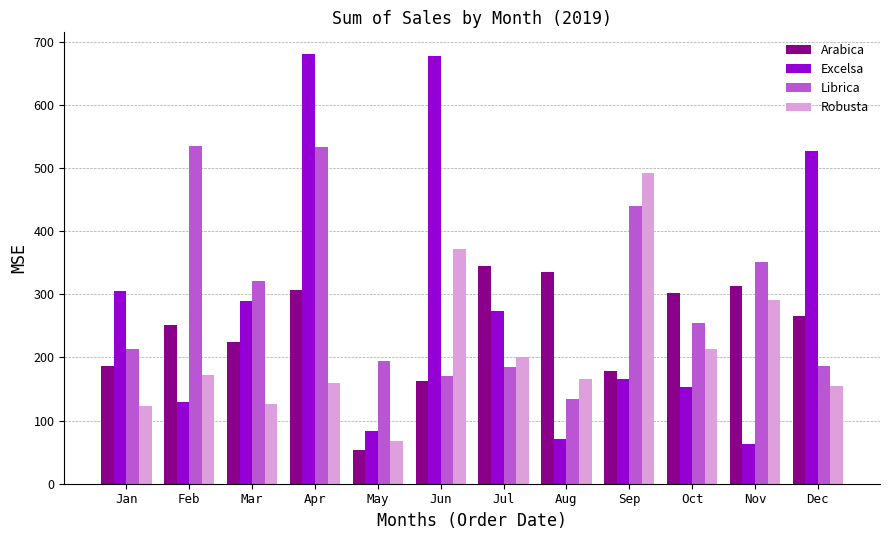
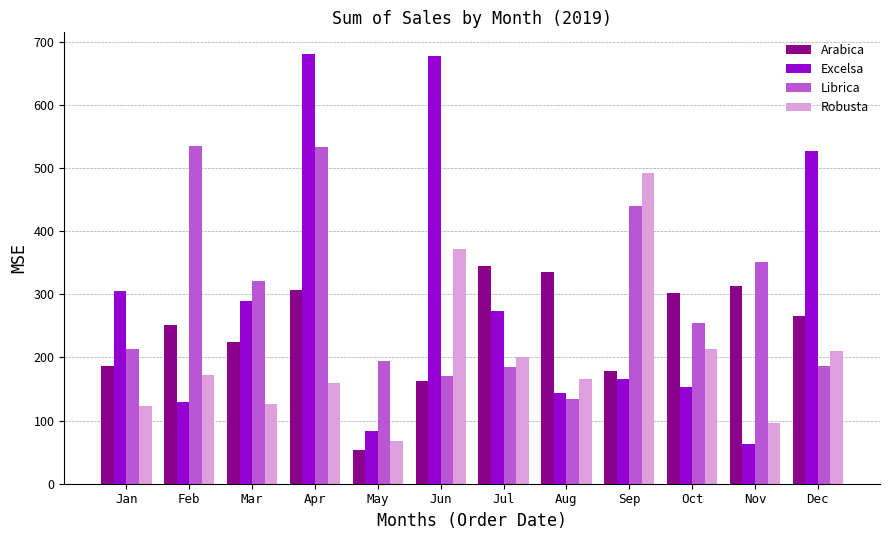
  {
    "Arabica": {
      "Jan": 190,
      "Feb": 250,
      "Mar": 220,
      "Apr": 310,
      "May": 50,
      "Jun": 160,
      "Jul": 350,
      "Aug": 330,
      "Sep": 180,
      "Oct": 300,
      "Nov": 310,
      "Dec": 270
    },
    "Excelsa": {
      "Jan": 310,
      "Feb": 130,
      "Mar": 290,
      "Apr": 680,
      "May": 80,
      "Jun": 680,
      "Jul": 270,
-     "Aug": 70,
+     "Aug": 140,
      "Sep": 170,
      "Oct": 150,
      "Nov": 60,
      "Dec": 530
    },
    "Librica": {
      "Jan": 210,
      "Feb": 530,
      "Mar": 320,
      "Apr": 530,
      "May": 190,
      "Jun": 170,
      "Jul": 180,
      "Aug": 130,
      "Sep": 440,
      "Oct": 250,
      "Nov": 350,
      "Dec": 190
    },
    "Robusta": {
      "Jan": 120,
      "Feb": 170,
      "Mar": 130,
      "Apr": 160,
      "May": 70,
      "Jun": 370,
      "Jul": 200,
      "Aug": 170,
      "Sep": 490,
      "Oct": 210,
-     "Nov": 290,
-     "Dec": 150
+     "Nov": 100,
+     "Dec": 210
    }
  }
